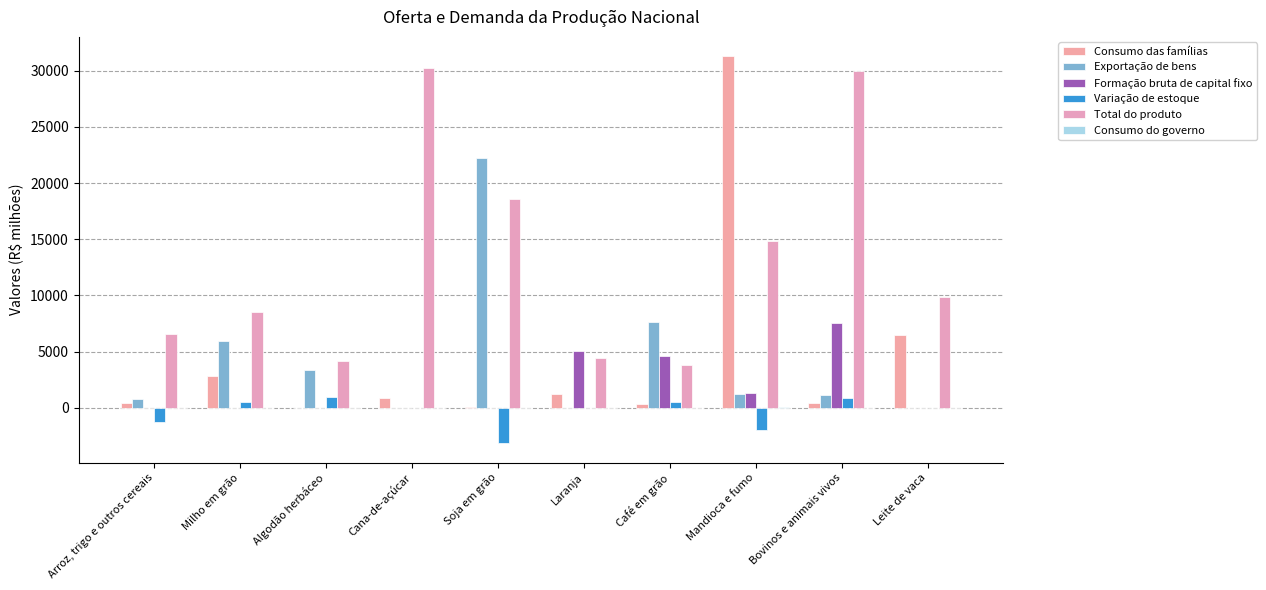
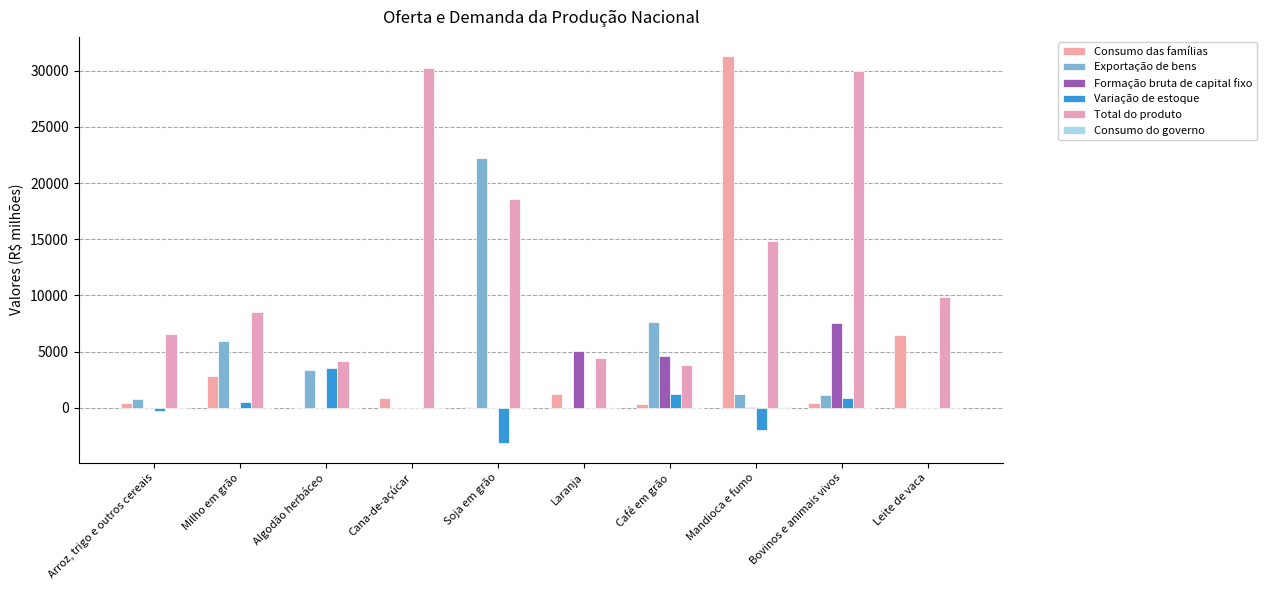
  {
    "Formação bruta de capital fixo": {
      "Arroz, trigo e outros cereais": 0,
      "Milho em grão": 0,
      "Algodão herbáceo": 0,
      "Cana-de-açúcar": 0,
      "Soja em grão": 0,
      "Laranja": 5100,
      "Café em grão": 4600,
-     "Mandioca e fumo": 1300,
+     "Mandioca e fumo": 100,
      "Bovinos e animais vivos": 7500,
      "Leite de vaca": 0
    },
    "Variação de estoque": {
-     "Arroz, trigo e outros cereais": -1300,
+     "Arroz, trigo e outros cereais": -300,
      "Milho em grão": 500,
-     "Algodão herbáceo": 900,
+     "Algodão herbáceo": 3600,
      "Cana-de-açúcar": 0,
      "Soja em grão": -3200,
      "Laranja": 0,
-     "Café em grão": 500,
+     "Café em grão": 1300,
      "Mandioca e fumo": -2000,
      "Bovinos e animais vivos": 900,
      "Leite de vaca": 0
    }
  }
